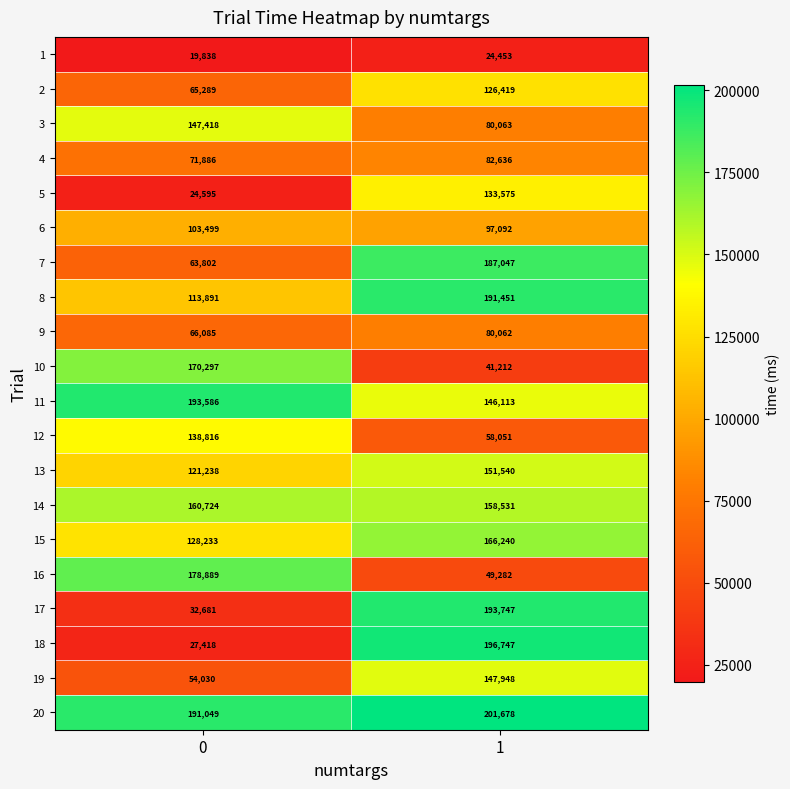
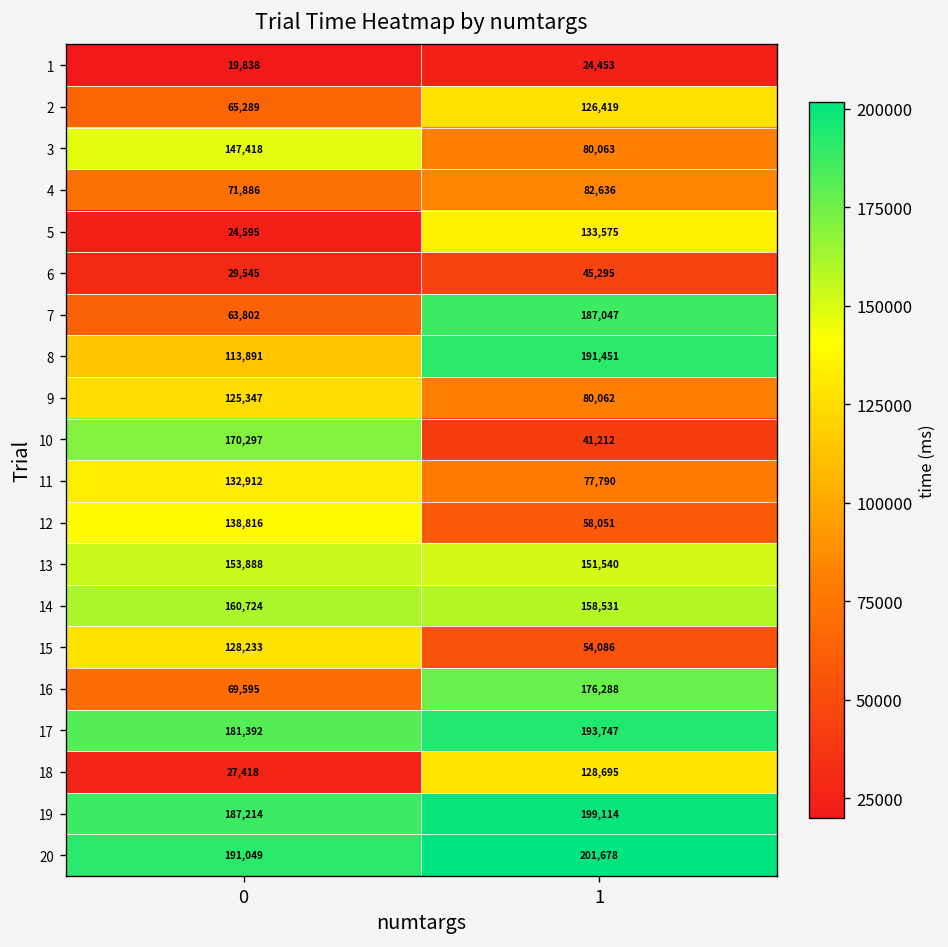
  {
    "1": {
      "0": "19,838",
      "1": "24,453"
    },
    "2": {
      "0": "65,289",
      "1": "126,419"
    },
    "3": {
      "0": "147,418",
      "1": "80,063"
    },
    "4": {
      "0": "71,886",
      "1": "82,636"
    },
    "5": {
      "0": "24,595",
      "1": "133,575"
    },
    "6": {
-     "0": "103,499",
-     "1": "97,092"
+     "0": "29,545",
+     "1": "45,295"
    },
    "7": {
      "0": "63,802",
      "1": "187,047"
    },
    "8": {
      "0": "113,891",
      "1": "191,451"
    },
    "9": {
-     "0": "66,085",
+     "0": "125,347",
      "1": "80,062"
    },
    "10": {
      "0": "170,297",
      "1": "41,212"
    },
    "11": {
-     "0": "193,586",
-     "1": "146,113"
+     "0": "132,912",
+     "1": "77,790"
    },
    "12": {
      "0": "138,816",
      "1": "58,051"
    },
    "13": {
-     "0": "121,238",
+     "0": "153,888",
      "1": "151,540"
    },
    "14": {
      "0": "160,724",
      "1": "158,531"
    },
    "15": {
      "0": "128,233",
-     "1": "166,240"
+     "1": "54,086"
    },
    "16": {
-     "0": "178,889",
-     "1": "49,282"
+     "0": "69,595",
+     "1": "176,288"
    },
    "17": {
-     "0": "32,681",
+     "0": "181,392",
      "1": "193,747"
    },
    "18": {
      "0": "27,418",
-     "1": "196,747"
+     "1": "128,695"
    },
    "19": {
-     "0": "54,030",
-     "1": "147,948"
+     "0": "187,214",
+     "1": "199,114"
    },
    "20": {
      "0": "191,049",
      "1": "201,678"
    }
  }
